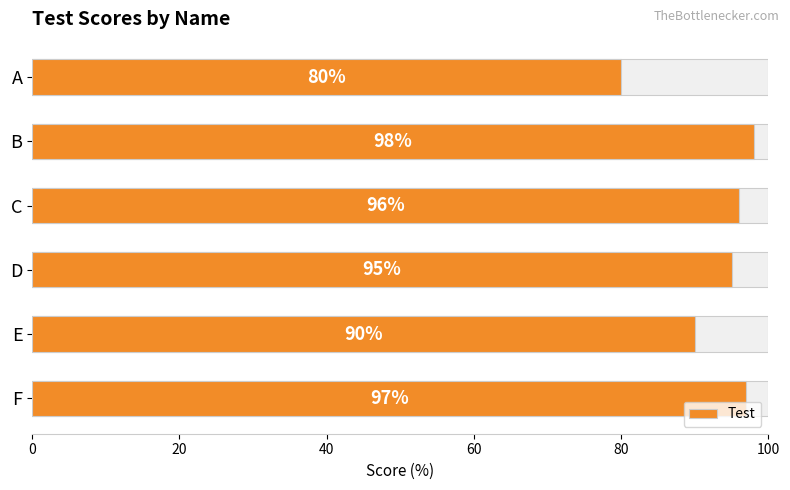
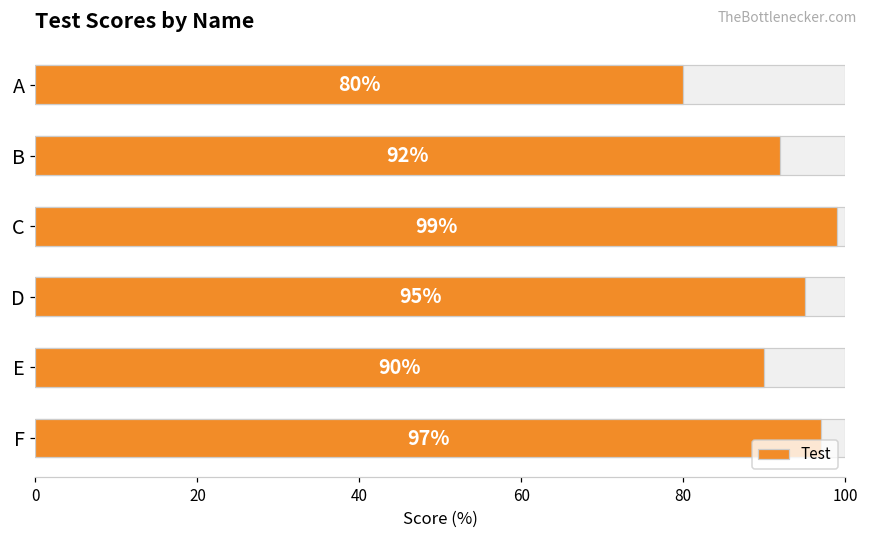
  {
    "Test": {
-     "B": "98%",
-     "C": "96%"
+     "B": "92%",
+     "C": "99%"
    }
  }
